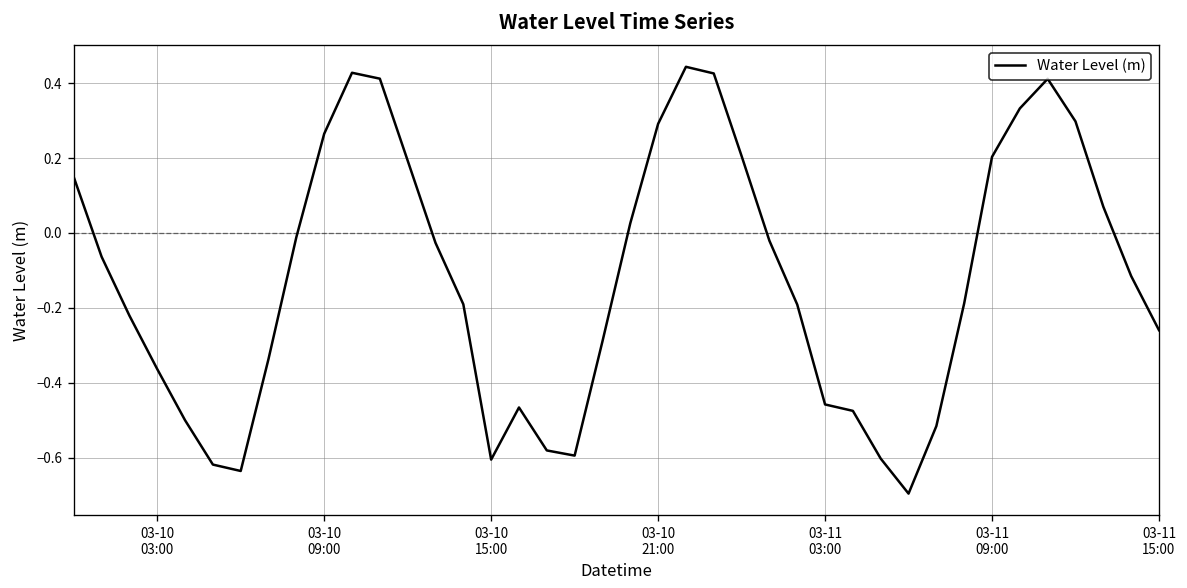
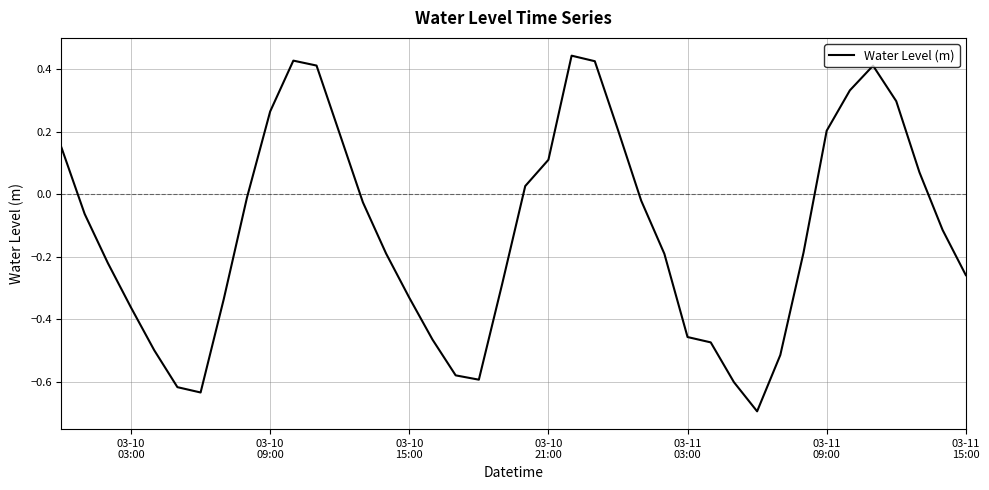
  {
    "03-10 03:00": -0.36,
    "03-10 09:00": 0.26,
-   "03-10 15:00": -0.60,
-   "03-10 21:00": 0.29,
+   "03-10 15:00": -0.33,
+   "03-10 21:00": 0.11,
    "03-11 03:00": -0.46,
    "03-11 09:00": 0.20,
    "03-11 15:00": -0.26
  }
